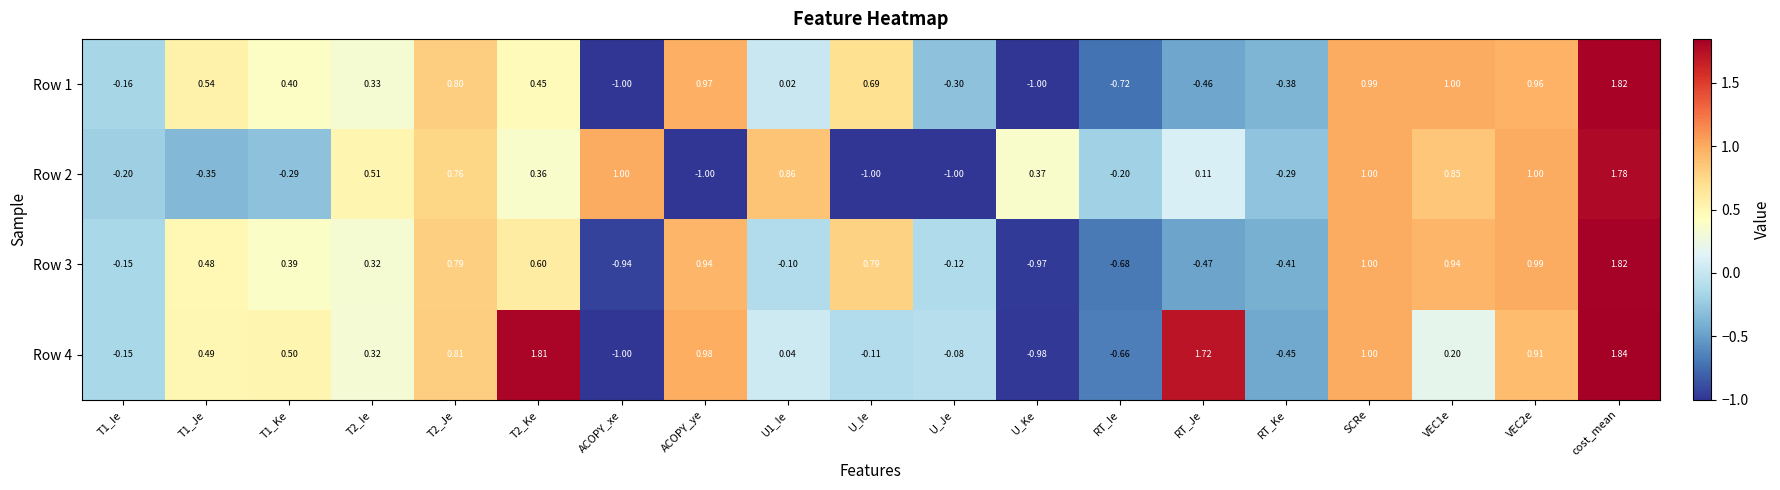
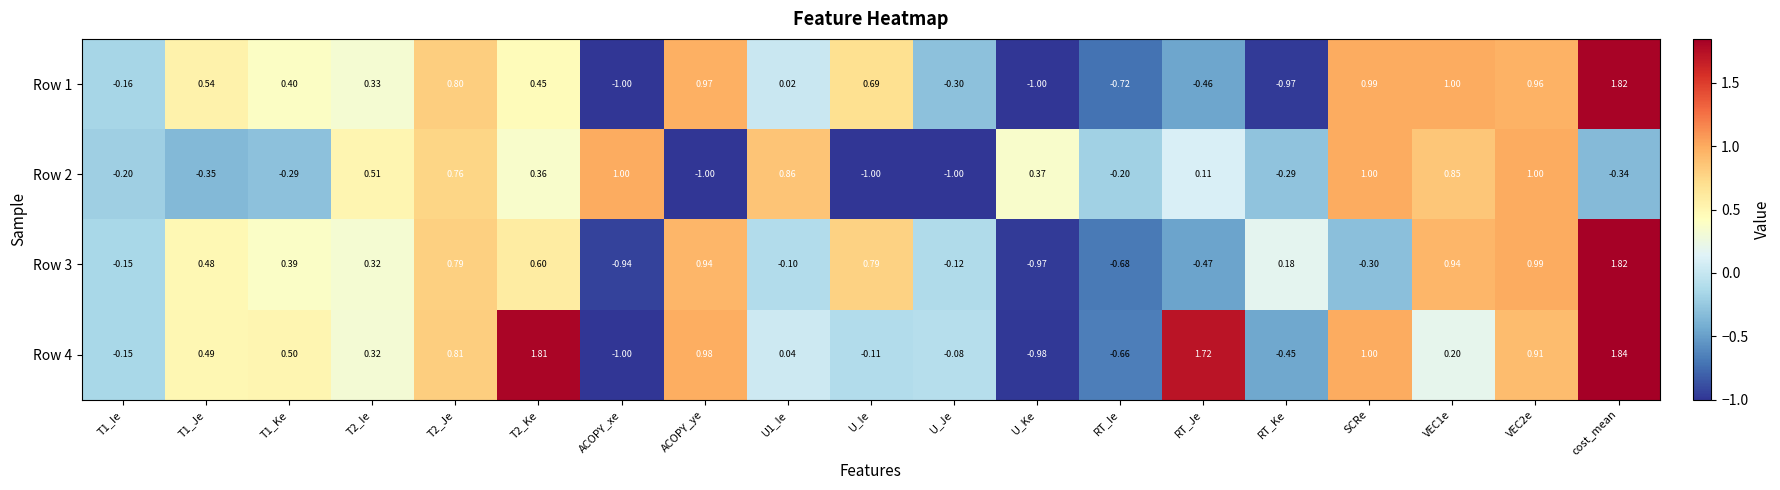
  {
    "Row 1": {
      "T1_Ie": -0.16,
      "T1_Je": 0.54,
      "T1_Ke": 0.40,
      "T2_Ie": 0.33,
      "T2_Je": 0.80,
      "T2_Ke": 0.45,
      "ACOPY_xe": -1.00,
      "ACOPY_ye": 0.97,
      "U1_Ie": 0.02,
      "U_Ie": 0.69,
      "U_Je": -0.30,
      "U_Ke": -1.00,
      "RT_Ie": -0.72,
      "RT_Je": -0.46,
-     "RT_Ke": -0.38,
+     "RT_Ke": -0.97,
      "SCRe": 0.99,
      "VEC1e": 1.00,
      "VEC2e": 0.96,
      "cost_mean": 1.82
    },
    "Row 2": {
      "T1_Ie": -0.20,
      "T1_Je": -0.35,
      "T1_Ke": -0.29,
      "T2_Ie": 0.51,
      "T2_Je": 0.76,
      "T2_Ke": 0.36,
      "ACOPY_xe": 1.00,
      "ACOPY_ye": -1.00,
      "U1_Ie": 0.86,
      "U_Ie": -1.00,
      "U_Je": -1.00,
      "U_Ke": 0.37,
      "RT_Ie": -0.20,
      "RT_Je": 0.11,
      "RT_Ke": -0.29,
      "SCRe": 1.00,
      "VEC1e": 0.85,
      "VEC2e": 1.00,
-     "cost_mean": 1.78
+     "cost_mean": -0.34
    },
    "Row 3": {
      "T1_Ie": -0.15,
      "T1_Je": 0.48,
      "T1_Ke": 0.39,
      "T2_Ie": 0.32,
      "T2_Je": 0.79,
      "T2_Ke": 0.60,
      "ACOPY_xe": -0.94,
      "ACOPY_ye": 0.94,
      "U1_Ie": -0.10,
      "U_Ie": 0.79,
      "U_Je": -0.12,
      "U_Ke": -0.97,
      "RT_Ie": -0.68,
      "RT_Je": -0.47,
-     "RT_Ke": -0.41,
-     "SCRe": 1.00,
+     "RT_Ke": 0.18,
+     "SCRe": -0.30,
      "VEC1e": 0.94,
      "VEC2e": 0.99,
      "cost_mean": 1.82
    },
    "Row 4": {
      "T1_Ie": -0.15,
      "T1_Je": 0.49,
      "T1_Ke": 0.50,
      "T2_Ie": 0.32,
      "T2_Je": 0.81,
      "T2_Ke": 1.81,
      "ACOPY_xe": -1.00,
      "ACOPY_ye": 0.98,
      "U1_Ie": 0.04,
      "U_Ie": -0.11,
      "U_Je": -0.08,
      "U_Ke": -0.98,
      "RT_Ie": -0.66,
      "RT_Je": 1.72,
      "RT_Ke": -0.45,
      "SCRe": 1.00,
      "VEC1e": 0.20,
      "VEC2e": 0.91,
      "cost_mean": 1.84
    }
  }
